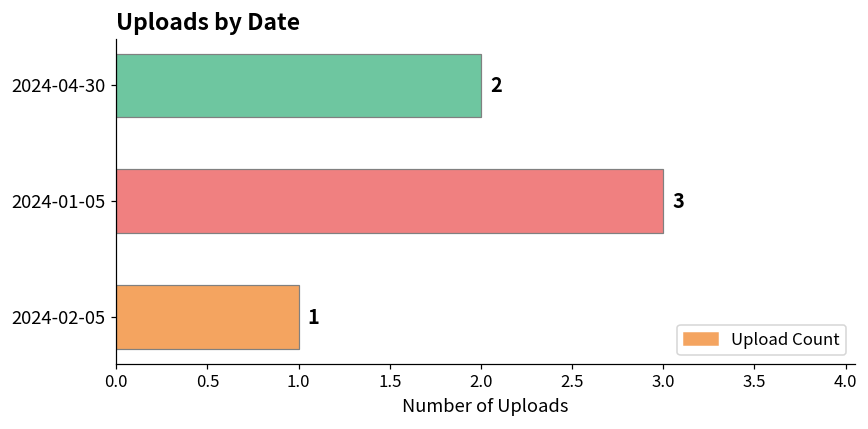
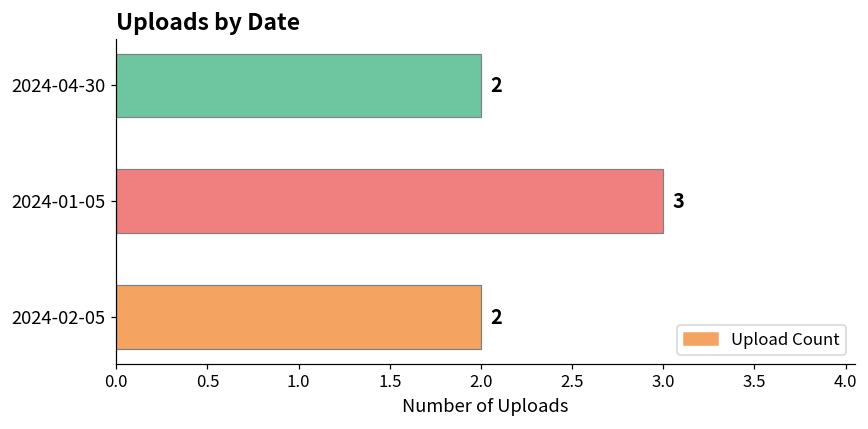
  {
    "2024-04-30": 2,
    "2024-01-05": 3,
-   "2024-02-05": 1
+   "2024-02-05": 2
  }
